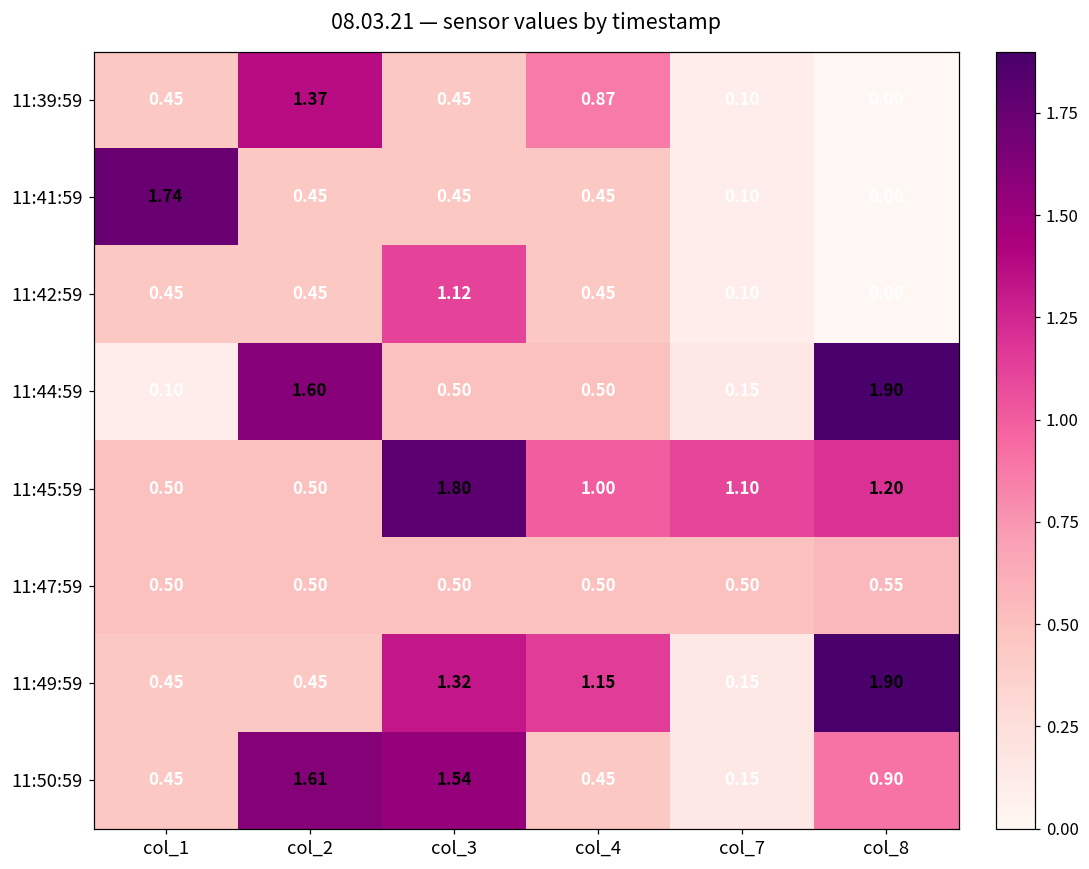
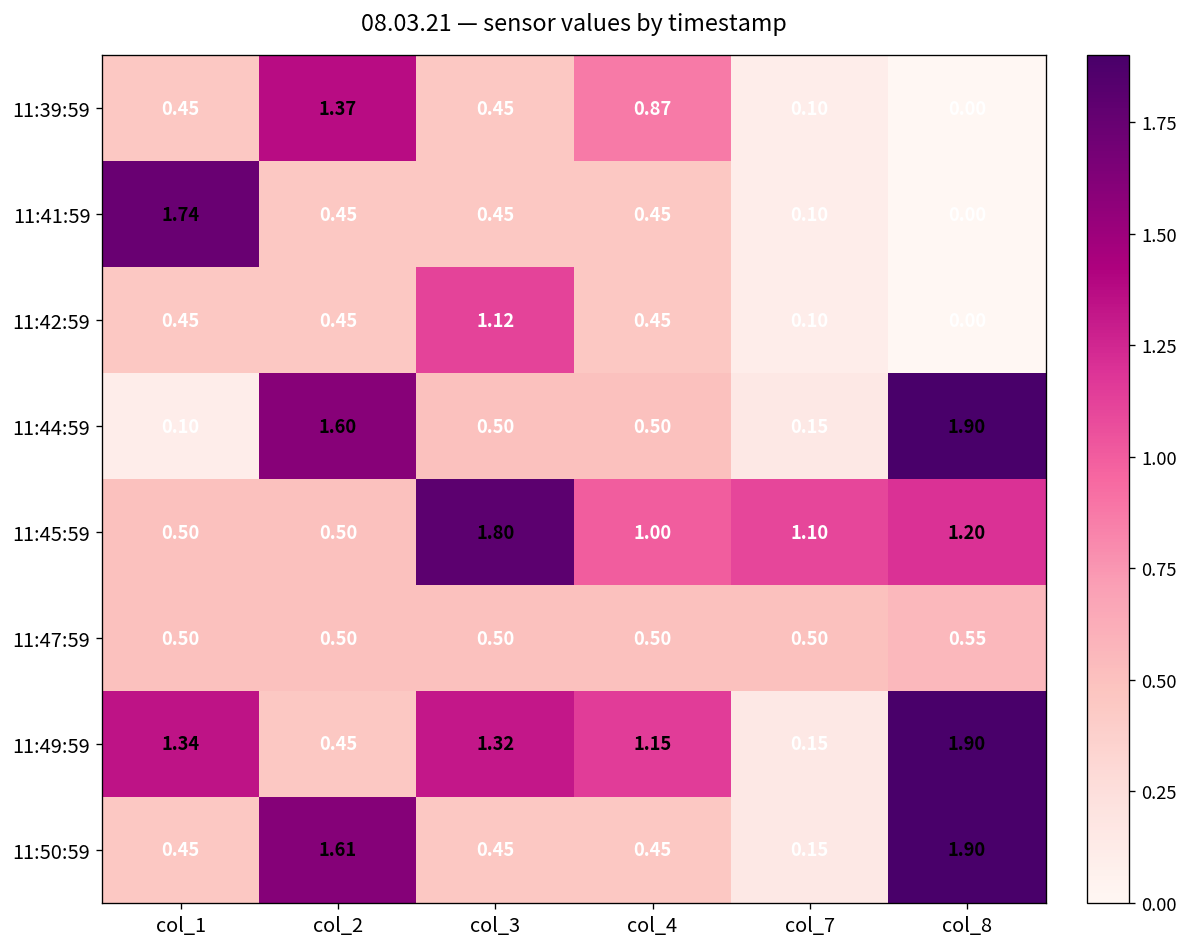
  {
    "11:39:59": {
      "col_1": 0.45,
      "col_2": 1.37,
      "col_3": 0.45,
      "col_4": 0.87
    },
    "11:41:59": {
      "col_1": 1.74,
      "col_2": 0.45,
      "col_3": 0.45,
      "col_4": 0.45
    },
    "11:42:59": {
      "col_1": 0.45,
      "col_2": 0.45,
      "col_3": 1.12,
      "col_4": 0.45
    },
    "11:44:59": {
      "col_2": 1.60,
      "col_3": 0.50,
      "col_4": 0.50,
      "col_8": 1.90
    },
    "11:45:59": {
      "col_1": 0.50,
      "col_2": 0.50,
      "col_3": 1.80,
      "col_4": 1.00,
      "col_7": 1.10,
      "col_8": 1.20
    },
    "11:47:59": {
      "col_1": 0.50,
      "col_2": 0.50,
      "col_3": 0.50,
      "col_4": 0.50,
      "col_7": 0.50,
      "col_8": 0.55
    },
    "11:49:59": {
-     "col_1": 0.45,
+     "col_1": 1.34,
      "col_2": 0.45,
      "col_3": 1.32,
      "col_4": 1.15,
      "col_8": 1.90
    },
    "11:50:59": {
      "col_1": 0.45,
      "col_2": 1.61,
-     "col_3": 1.54,
+     "col_3": 0.45,
      "col_4": 0.45,
-     "col_8": 0.90
+     "col_8": 1.90
    }
  }
